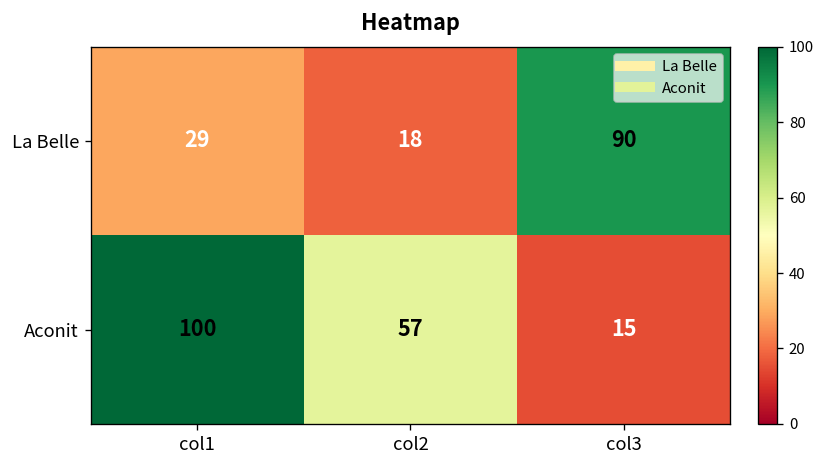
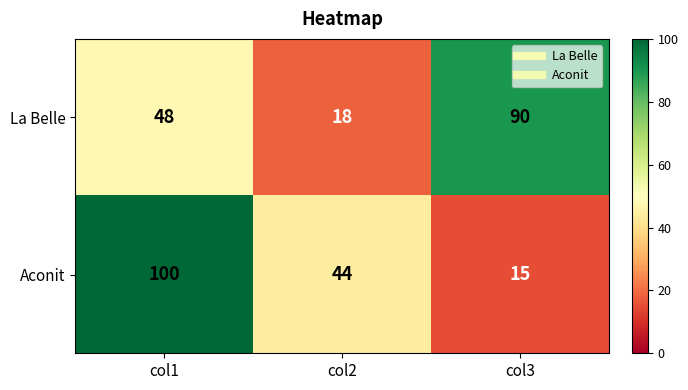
  {
    "La Belle": {
-     "col1": 29,
+     "col1": 48,
      "col2": 18,
      "col3": 90
    },
    "Aconit": {
      "col1": 100,
-     "col2": 57,
+     "col2": 44,
      "col3": 15
    }
  }
